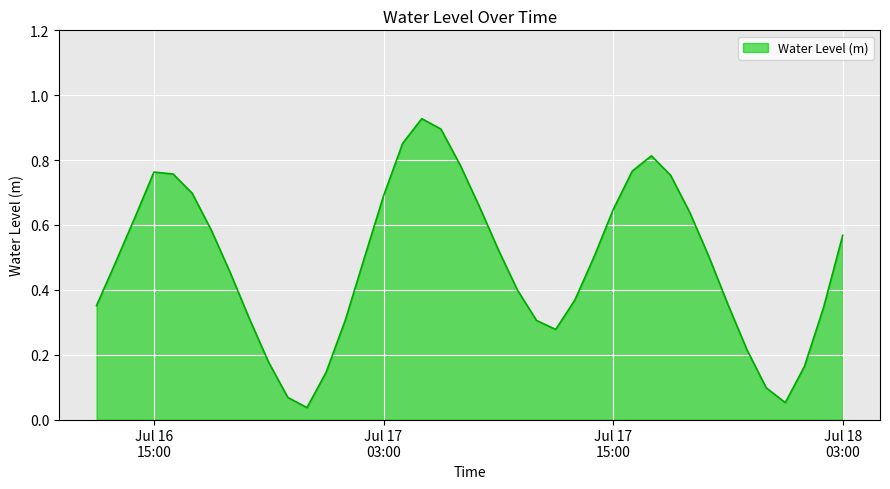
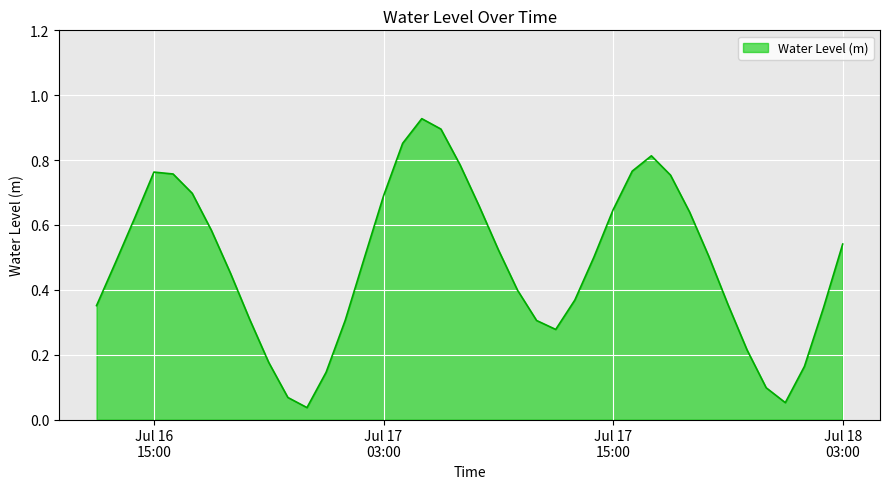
  {
    "Jul 16 15:00": 0.76,
    "Jul 17 03:00": 0.69,
    "Jul 17 15:00": 0.65,
-   "Jul 18 03:00": 0.57
+   "Jul 18 03:00": 0.54
  }
